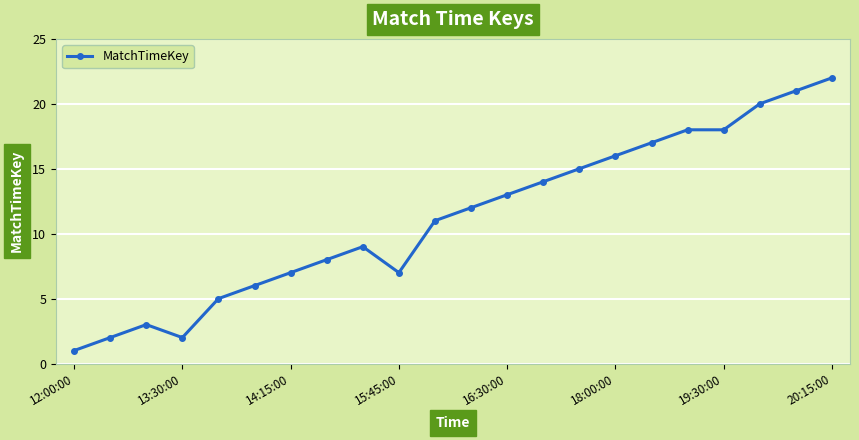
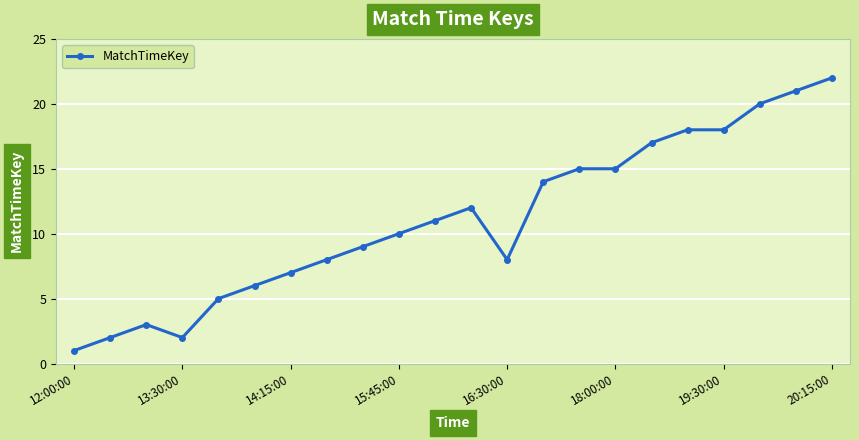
  {
    "12:00:00": 1,
    "13:30:00": 2,
    "14:15:00": 7,
-   "15:45:00": 7,
-   "16:30:00": 13,
-   "18:00:00": 16,
+   "15:45:00": 10,
+   "16:30:00": 8,
+   "18:00:00": 15,
    "19:30:00": 18,
    "20:15:00": 22
  }
